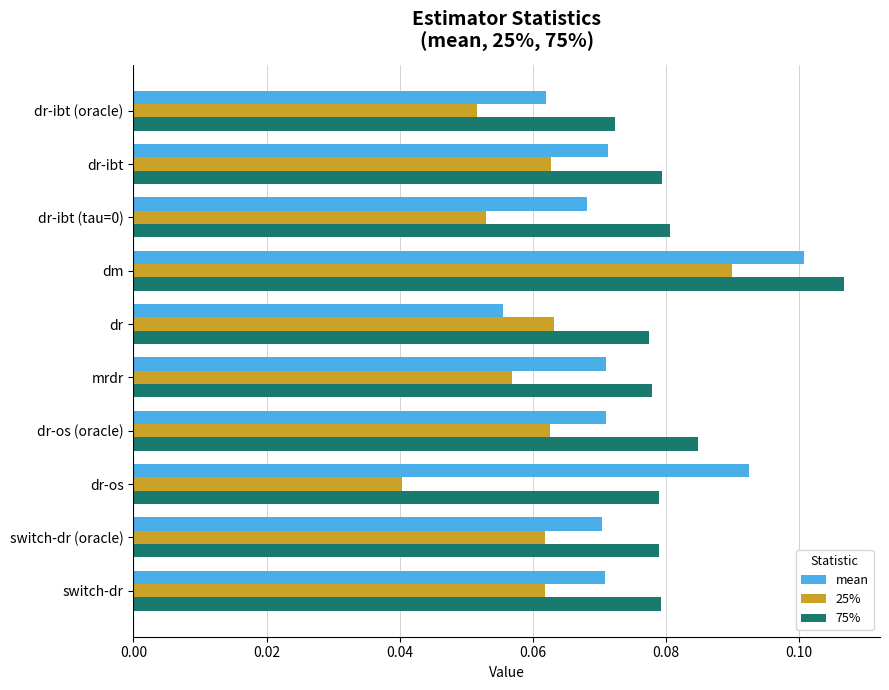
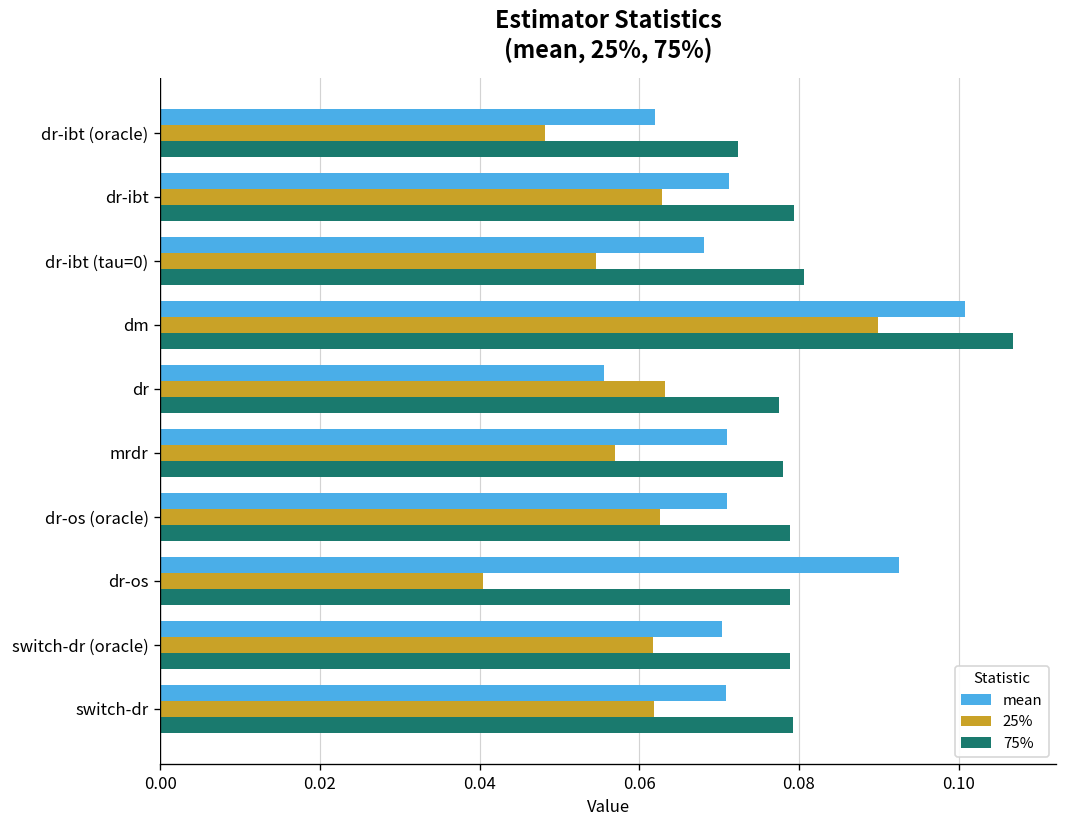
  {
    "mean": {
      "dr-ibt (oracle)": 0.062,
      "dr-ibt": 0.071,
      "dr-ibt (tau=0)": 0.068,
      "dm": 0.101,
      "dr": 0.056,
      "mrdr": 0.071,
      "dr-os (oracle)": 0.071,
      "dr-os": 0.093,
      "switch-dr (oracle)": 0.070,
      "switch-dr": 0.071
    },
    "25%": {
-     "dr-ibt (oracle)": 0.052,
+     "dr-ibt (oracle)": 0.048,
      "dr-ibt": 0.063,
-     "dr-ibt (tau=0)": 0.053,
+     "dr-ibt (tau=0)": 0.055,
      "dm": 0.090,
      "dr": 0.063,
      "mrdr": 0.057,
      "dr-os (oracle)": 0.063,
      "dr-os": 0.040,
      "switch-dr (oracle)": 0.062,
      "switch-dr": 0.062
    },
    "75%": {
      "dr-ibt (oracle)": 0.072,
      "dr-ibt": 0.079,
      "dr-ibt (tau=0)": 0.081,
      "dm": 0.107,
      "dr": 0.077,
      "mrdr": 0.078,
-     "dr-os (oracle)": 0.085,
+     "dr-os (oracle)": 0.079,
      "dr-os": 0.079,
      "switch-dr (oracle)": 0.079,
      "switch-dr": 0.079
    }
  }
